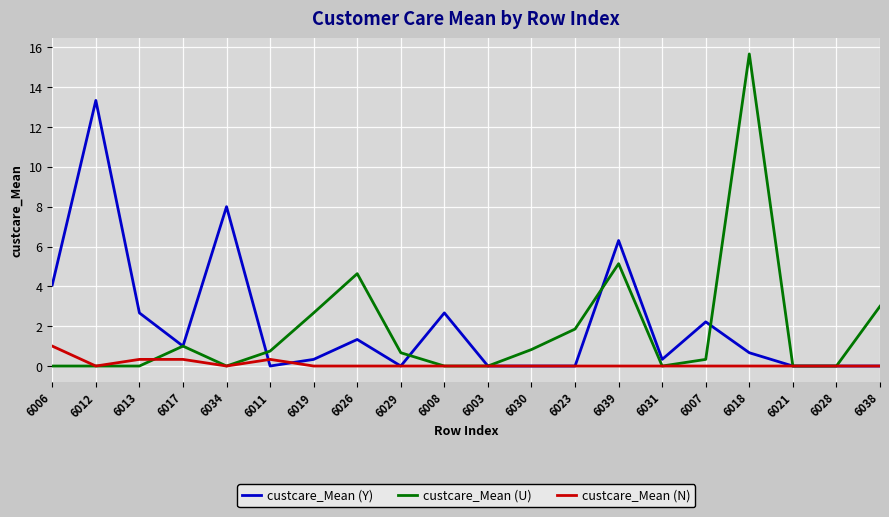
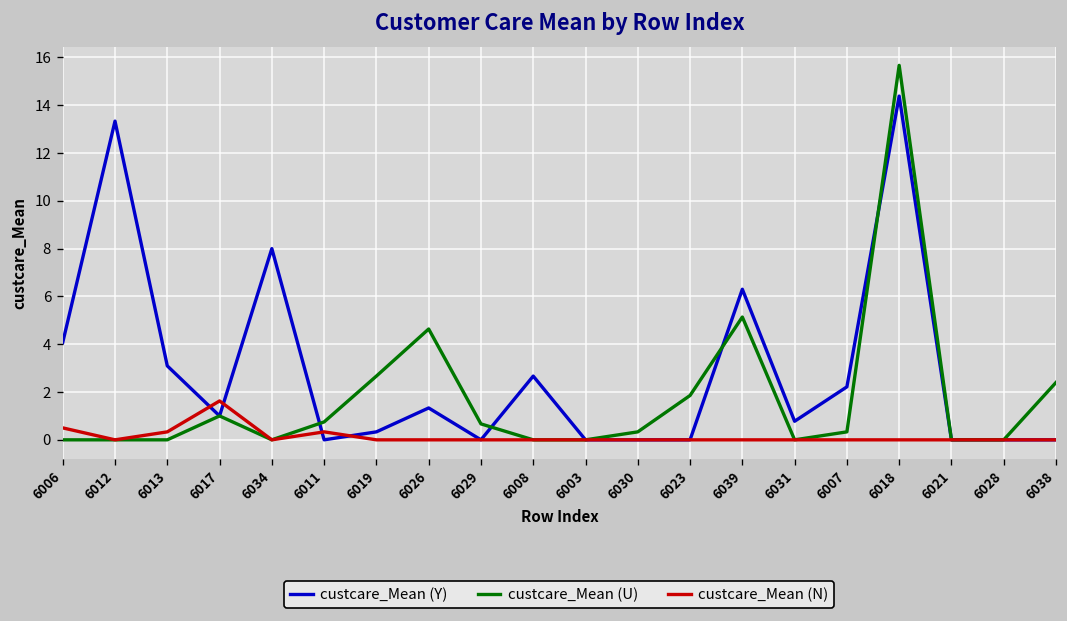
  {
    "custcare_Mean (Y)": {
      "6006": 4.1,
      "6012": 13.3,
-     "6013": 2.7,
+     "6013": 3.1,
      "6034": 8.0,
      "6011": 0.0,
      "6019": 0.3,
      "6026": 1.3,
      "6008": 2.7,
      "6039": 6.3,
-     "6031": 0.3,
+     "6031": 0.8,
      "6007": 2.2,
-     "6018": 0.7
+     "6018": 14.4
    },
    "custcare_Mean (U)": {
      "6006": 0.0,
      "6013": 0.0,
      "6011": 0.7,
      "6019": 2.7,
      "6026": 4.6,
      "6029": 0.7,
-     "6030": 0.8,
+     "6030": 0.3,
      "6023": 1.9,
      "6039": 5.1,
      "6007": 0.3,
      "6018": 15.7,
-     "6038": 3.0
+     "6038": 2.4
    },
    "custcare_Mean (N)": {
-     "6006": 1.0,
+     "6006": 0.5,
      "6013": 0.3,
-     "6017": 0.3,
+     "6017": 1.6,
      "6011": 0.3,
      "6019": 0.0,
      "6026": 0.0,
      "6039": 0.0,
      "6007": 0.0,
      "6018": 0.0
    }
  }
